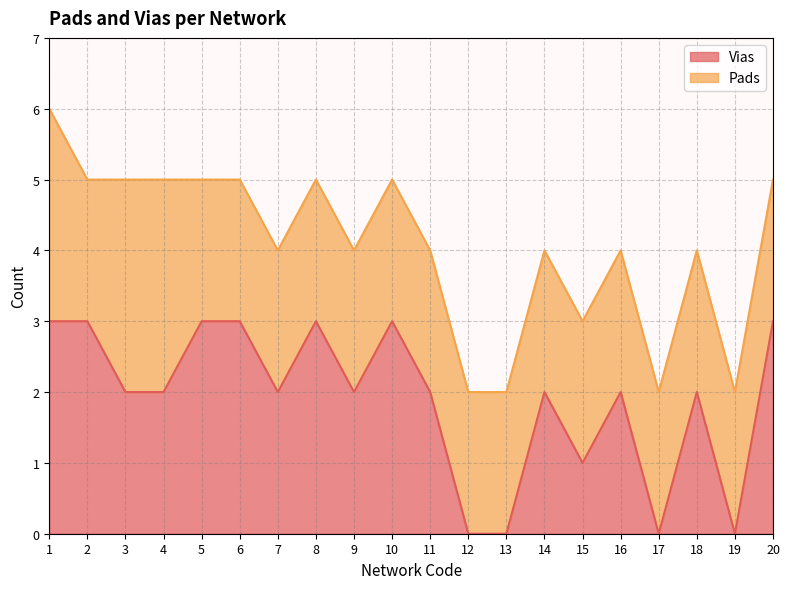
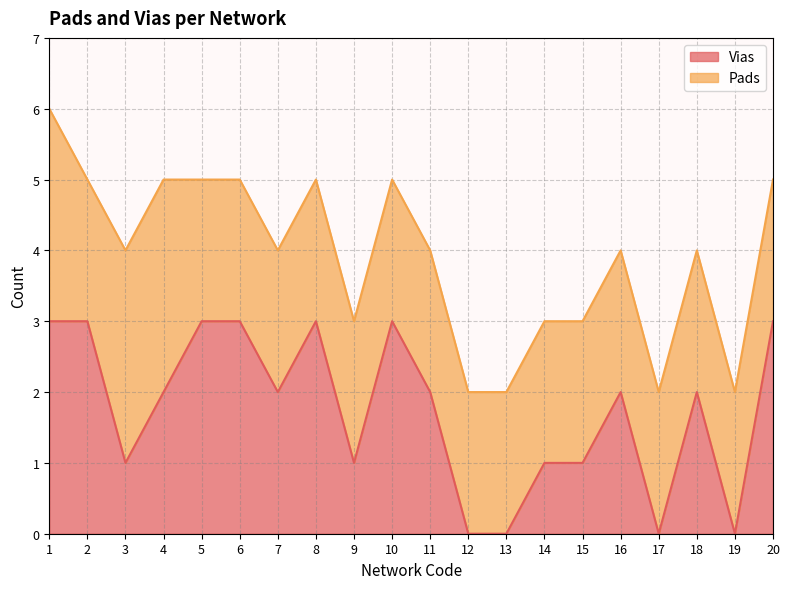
  {
    "Vias": {
      "1": 3,
      "2": 3,
-     "3": 2,
+     "3": 1,
      "4": 2,
      "5": 3,
      "6": 3,
      "7": 2,
      "8": 3,
-     "9": 2,
+     "9": 1,
      "10": 3,
      "11": 2,
      "12": 0,
      "13": 0,
-     "14": 2,
+     "14": 1,
      "15": 1,
      "16": 2,
      "17": 0,
      "18": 2,
      "19": 0,
      "20": 3
    },
    "Pads": {
      "1": 6,
      "2": 5,
      "4": 5,
      "5": 5,
      "6": 5,
      "7": 4,
      "8": 5,
      "10": 5,
      "11": 4,
      "12": 2,
      "13": 2,
      "15": 3,
      "16": 4,
      "17": 2,
      "18": 4,
      "19": 2,
      "20": 5
    }
  }
